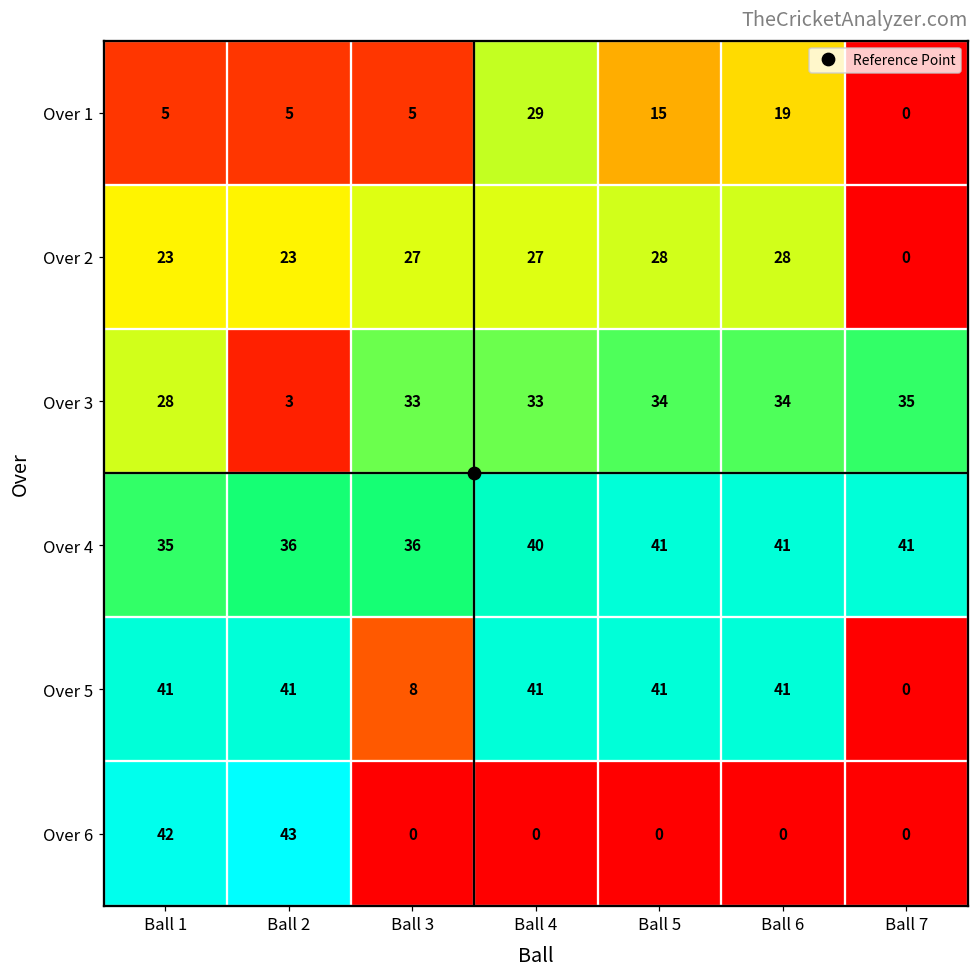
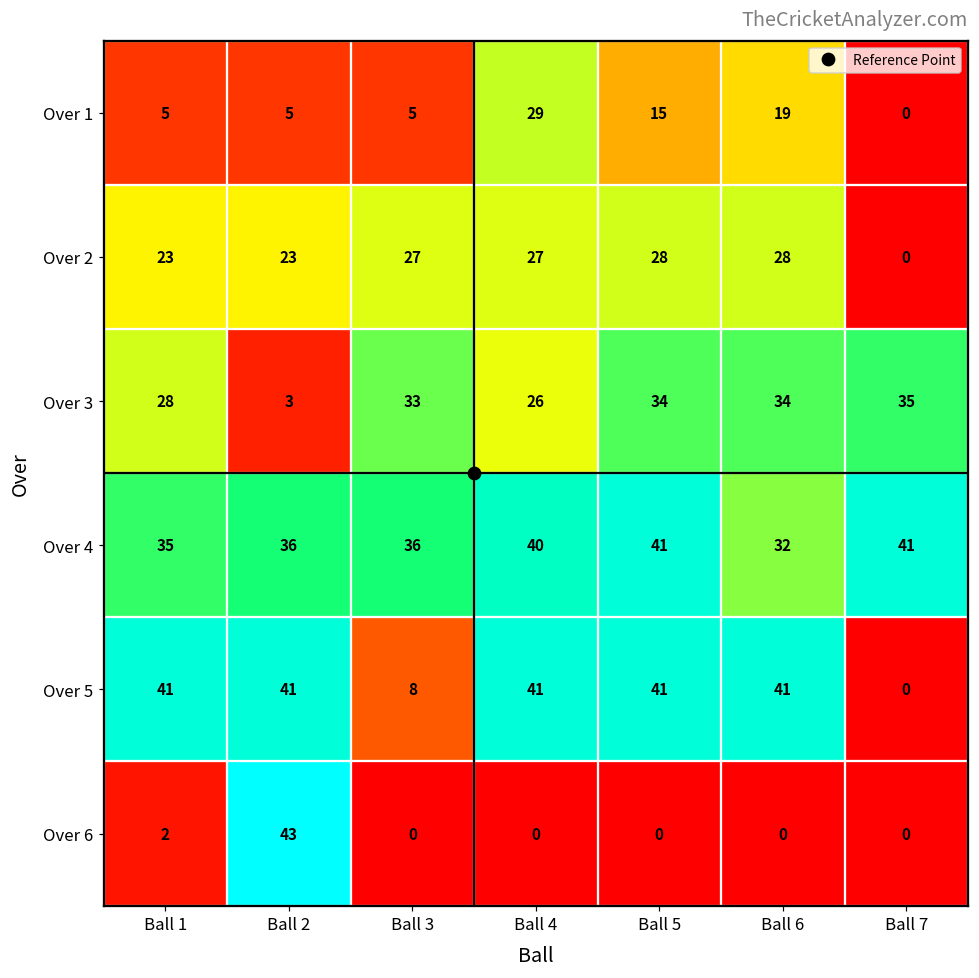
  {
    "Over 1": {
      "Ball 1": 5,
      "Ball 2": 5,
      "Ball 3": 5,
      "Ball 4": 29,
      "Ball 5": 15,
      "Ball 6": 19,
      "Ball 7": 0
    },
    "Over 2": {
      "Ball 1": 23,
      "Ball 2": 23,
      "Ball 3": 27,
      "Ball 4": 27,
      "Ball 5": 28,
      "Ball 6": 28,
      "Ball 7": 0
    },
    "Over 3": {
      "Ball 1": 28,
      "Ball 2": 3,
      "Ball 3": 33,
-     "Ball 4": 33,
+     "Ball 4": 26,
      "Ball 5": 34,
      "Ball 6": 34,
      "Ball 7": 35
    },
    "Over 4": {
      "Ball 1": 35,
      "Ball 2": 36,
      "Ball 3": 36,
      "Ball 4": 40,
      "Ball 5": 41,
-     "Ball 6": 41,
+     "Ball 6": 32,
      "Ball 7": 41
    },
    "Over 5": {
      "Ball 1": 41,
      "Ball 2": 41,
      "Ball 3": 8,
      "Ball 4": 41,
      "Ball 5": 41,
      "Ball 6": 41,
      "Ball 7": 0
    },
    "Over 6": {
-     "Ball 1": 42,
+     "Ball 1": 2,
      "Ball 2": 43,
      "Ball 3": 0,
      "Ball 4": 0,
      "Ball 5": 0,
      "Ball 6": 0,
      "Ball 7": 0
    }
  }
